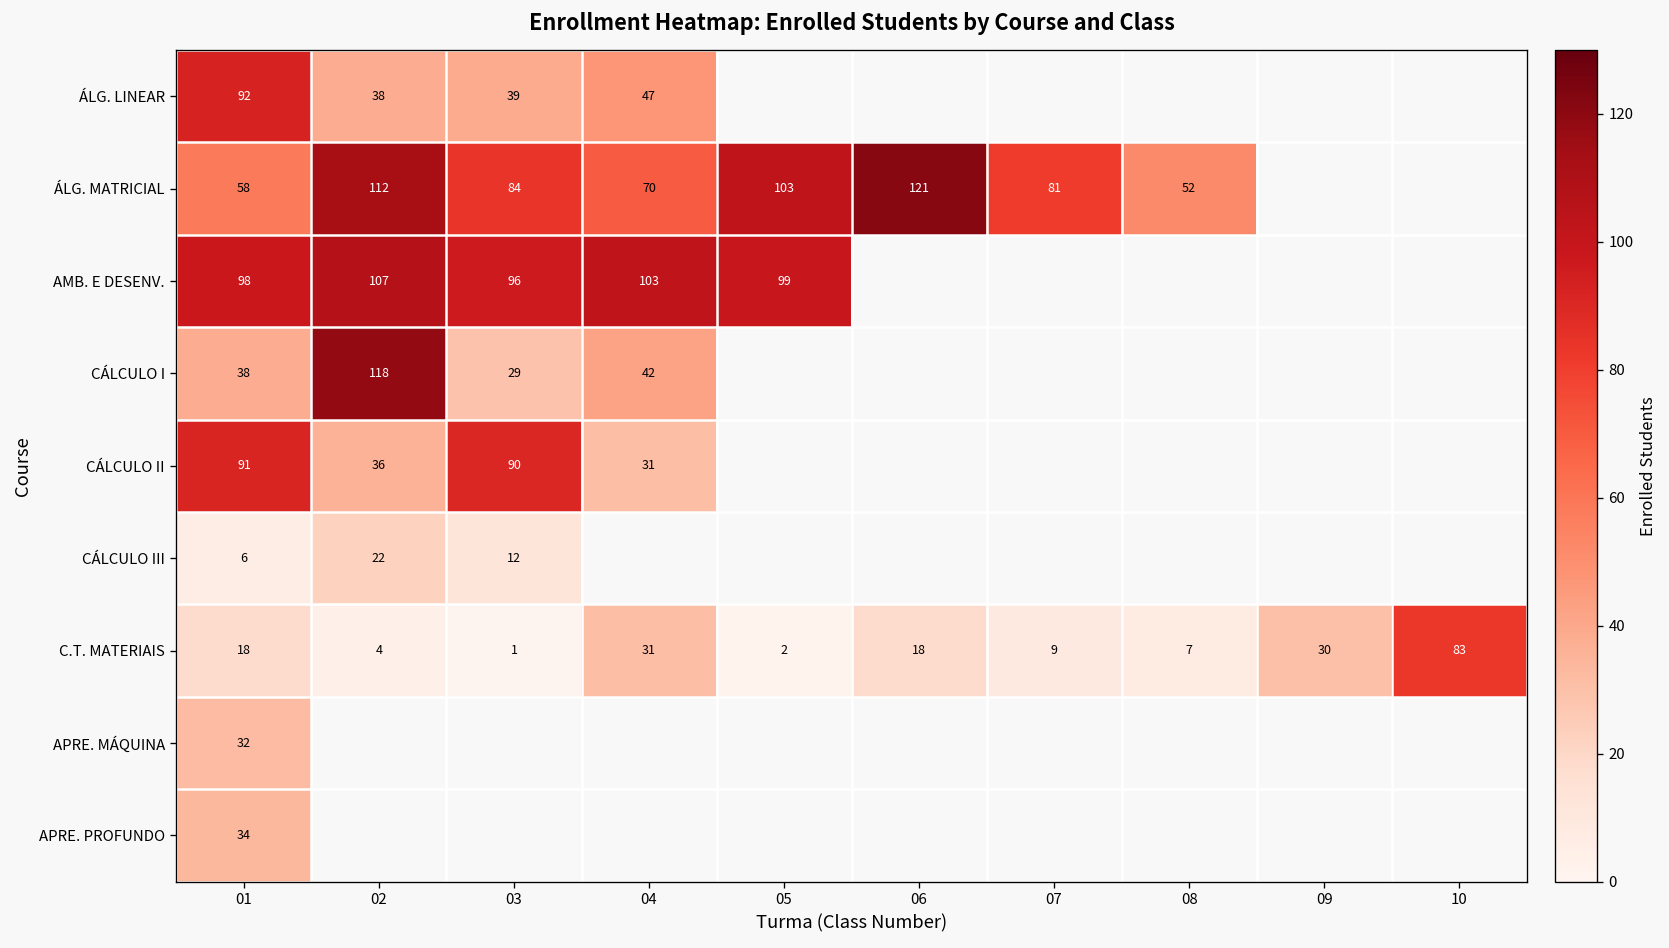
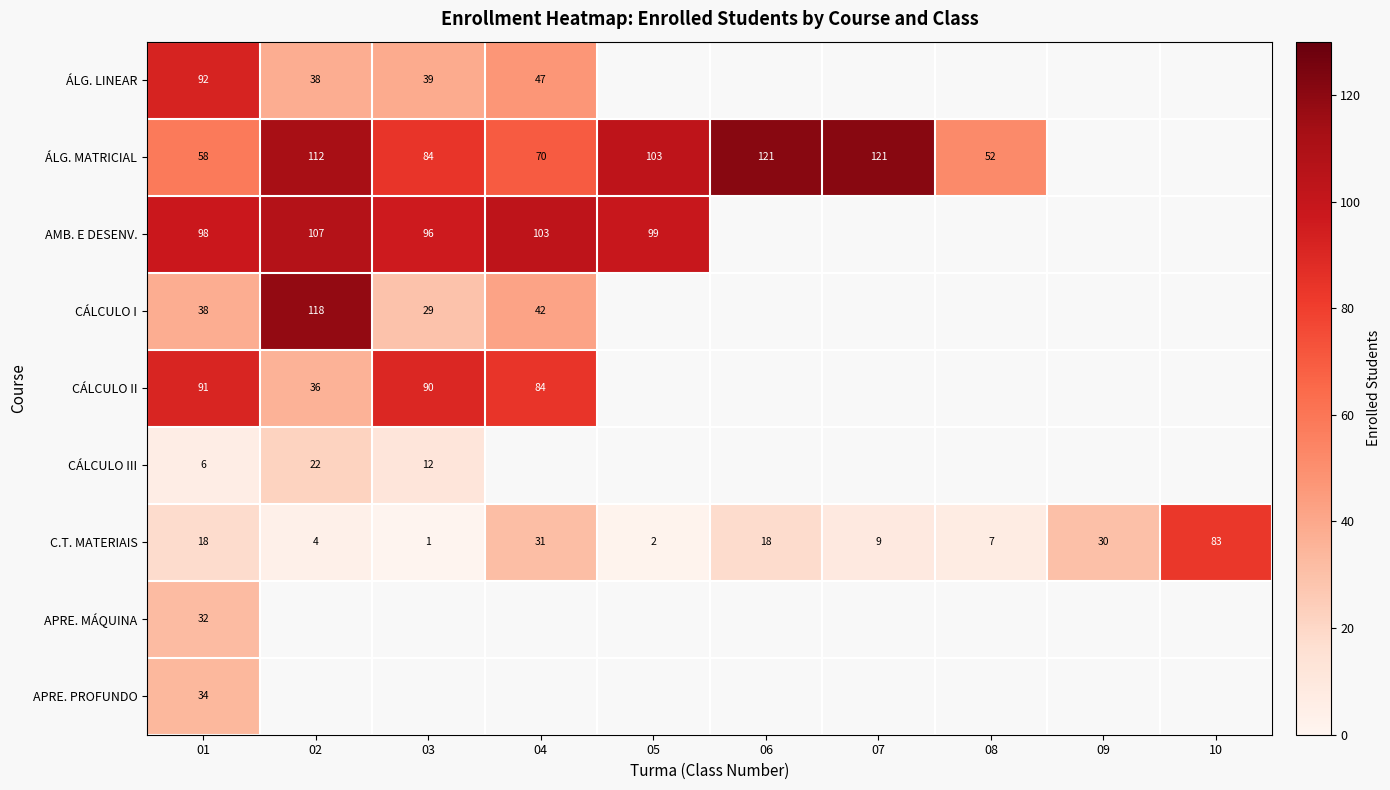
  {
    "ÁLG. LINEAR": {
      "01": 92,
      "02": 38,
      "03": 39,
      "04": 47
    },
    "ÁLG. MATRICIAL": {
      "01": 58,
      "02": 112,
      "03": 84,
      "04": 70,
      "05": 103,
      "06": 121,
-     "07": 81,
+     "07": 121,
      "08": 52
    },
    "AMB. E DESENV.": {
      "01": 98,
      "02": 107,
      "03": 96,
      "04": 103,
      "05": 99
    },
    "CÁLCULO I": {
      "01": 38,
      "02": 118,
      "03": 29,
      "04": 42
    },
    "CÁLCULO II": {
      "01": 91,
      "02": 36,
      "03": 90,
-     "04": 31
+     "04": 84
    },
    "CÁLCULO III": {
      "01": 6,
      "02": 22,
      "03": 12
    },
    "C.T. MATERIAIS": {
      "01": 18,
      "02": 4,
      "03": 1,
      "04": 31,
      "05": 2,
      "06": 18,
      "07": 9,
      "08": 7,
      "09": 30,
      "10": 83
    },
    "APRE. MÁQUINA": {
      "01": 32
    },
    "APRE. PROFUNDO": {
      "01": 34
    }
  }
